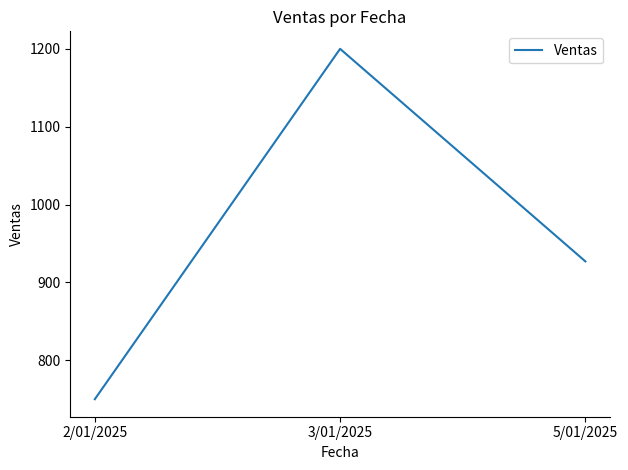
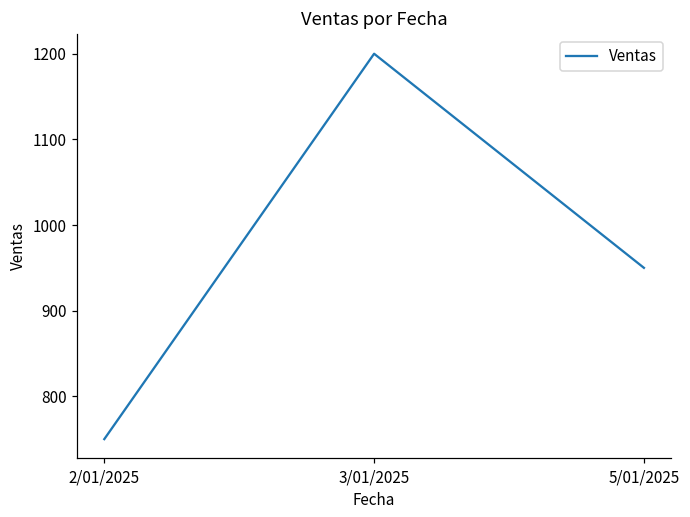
  {
    "2/01/2025": 750,
    "3/01/2025": 1200,
-   "5/01/2025": 930
+   "5/01/2025": 950
  }
